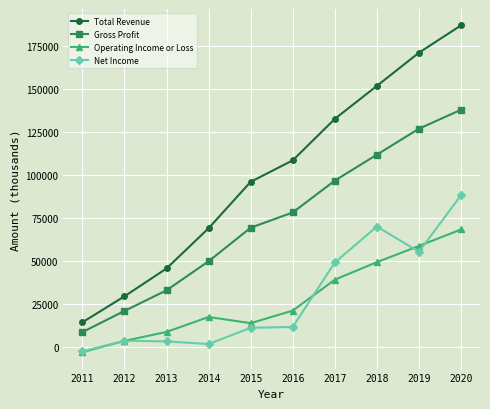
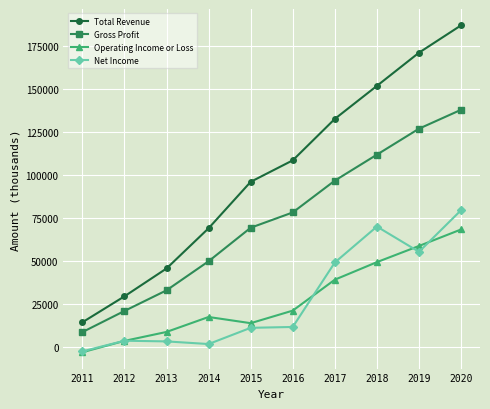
  {
    "Net Income": {
      "2013": 3000,
      "2014": 2000,
      "2015": 11000,
      "2016": 12000,
      "2017": 49000,
      "2018": 70000,
      "2019": 55000,
-     "2020": 88000
+     "2020": 79000
    }
  }
